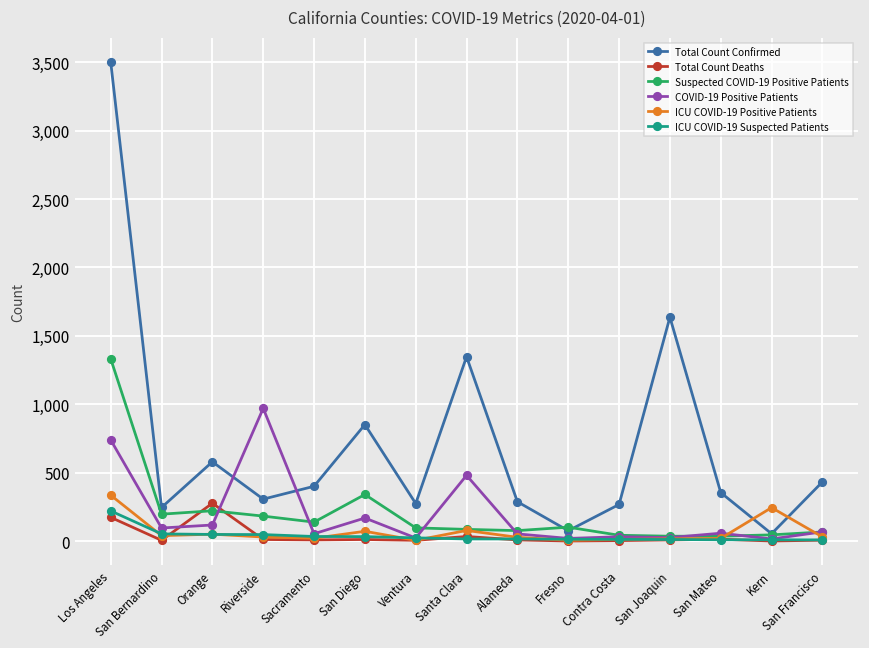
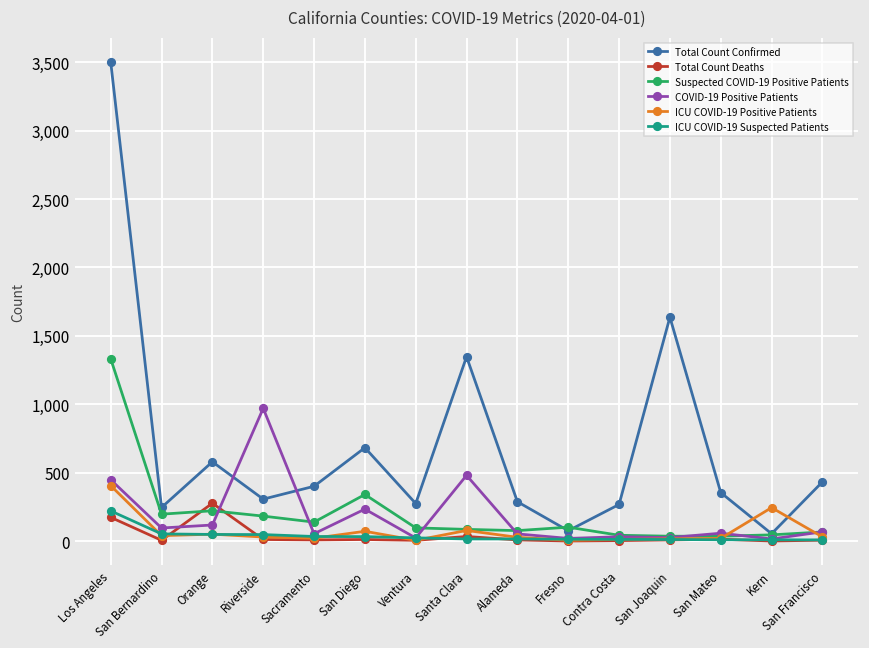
  {
    "Total Count Confirmed": {
      "Los Angeles": "3,500",
      "San Bernardino": "250",
      "Orange": "580",
      "Riverside": "310",
      "Sacramento": "400",
-     "San Diego": "850",
+     "San Diego": "680",
      "Ventura": "270",
      "Santa Clara": "1,350",
      "Alameda": "290",
      "Fresno": "80",
      "Contra Costa": "270",
      "San Joaquin": "1,640",
      "San Mateo": "350",
      "San Francisco": "430"
    },
    "Total Count Deaths": {
      "Los Angeles": "170",
      "San Bernardino": "10",
      "Orange": "280",
      "San Diego": "10"
    },
    "COVID-19 Positive Patients": {
-     "Los Angeles": "740",
+     "Los Angeles": "450",
      "San Bernardino": "100",
      "Orange": "120",
      "Riverside": "970",
-     "San Diego": "170",
+     "San Diego": "230",
      "Santa Clara": "480",
      "Alameda": "50",
      "San Mateo": "60"
    },
    "ICU COVID-19 Positive Patients": {
-     "Los Angeles": "340",
+     "Los Angeles": "410",
      "San Diego": "70",
      "Kern": "240",
      "San Francisco": "30"
    }
  }
